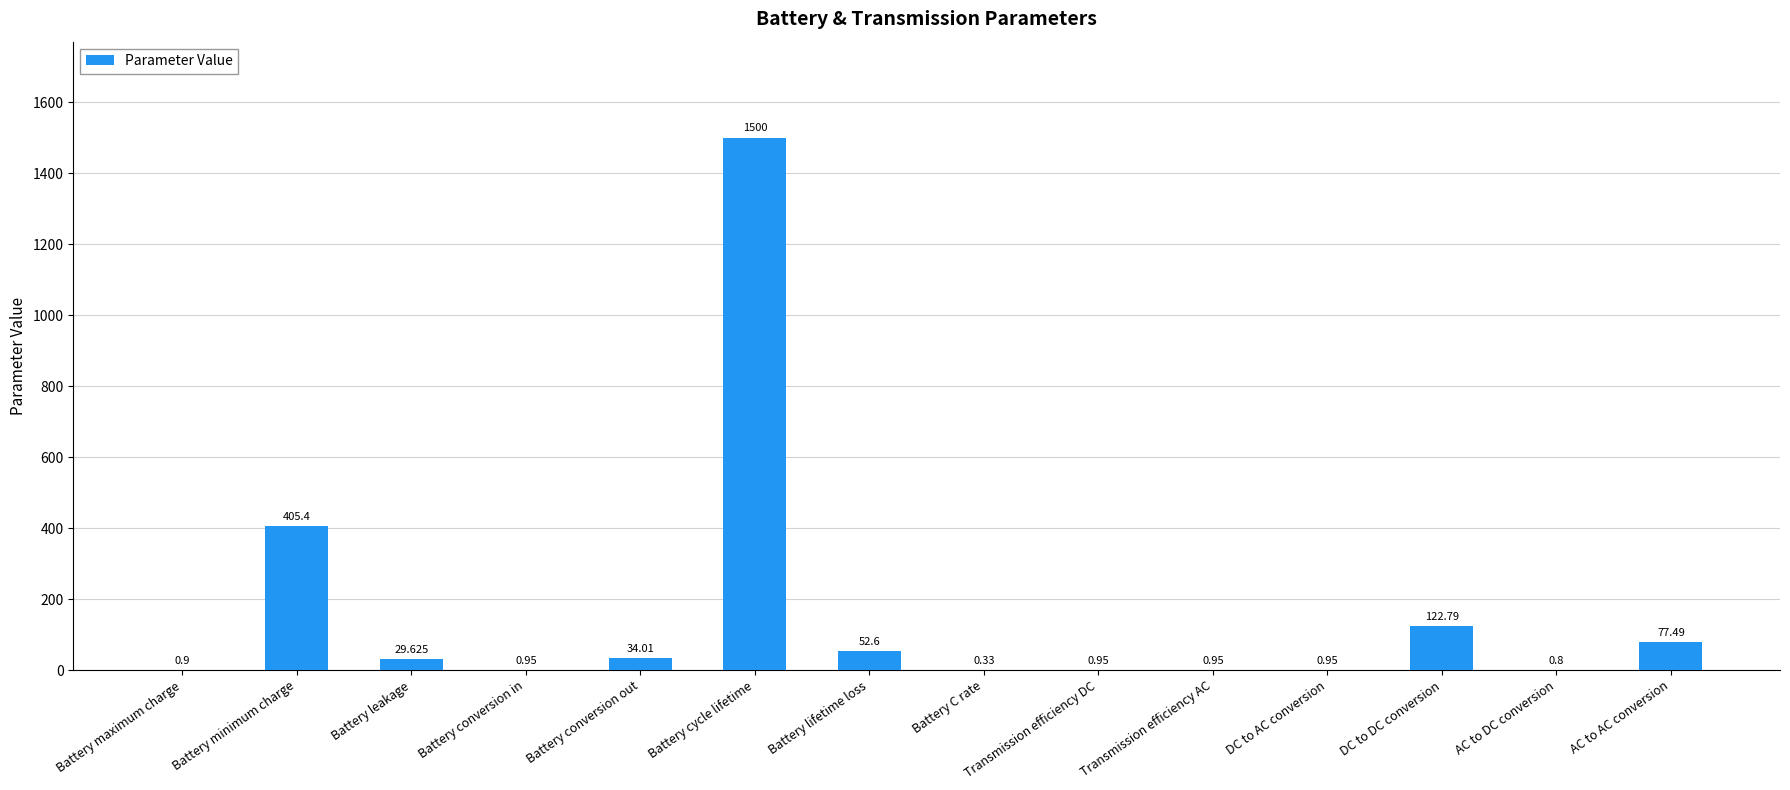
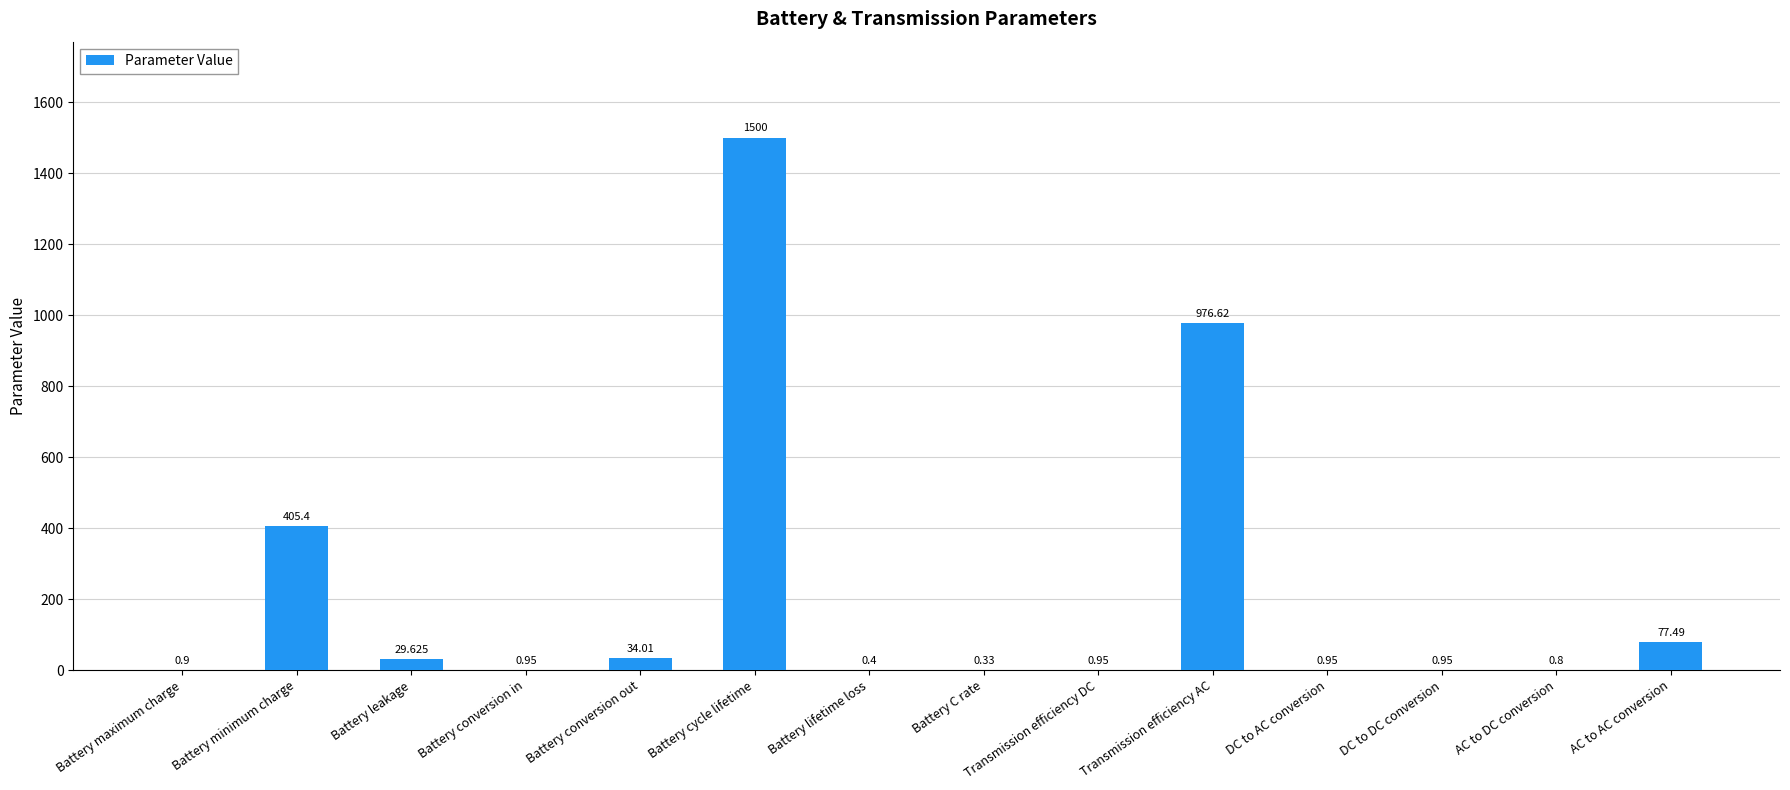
  {
    "Battery maximum charge": 0.9,
    "Battery minimum charge": 405.4,
    "Battery leakage": 29.625,
    "Battery conversion in": 0.95,
    "Battery conversion out": 34.01,
    "Battery cycle lifetime": 1500,
-   "Battery lifetime loss": 52.6,
+   "Battery lifetime loss": 0.4,
    "Battery C rate": 0.33,
    "Transmission efficiency DC": 0.95,
-   "Transmission efficiency AC": 0.95,
+   "Transmission efficiency AC": 976.62,
    "DC to AC conversion": 0.95,
-   "DC to DC conversion": 122.79,
+   "DC to DC conversion": 0.95,
    "AC to DC conversion": 0.8,
    "AC to AC conversion": 77.49
  }
